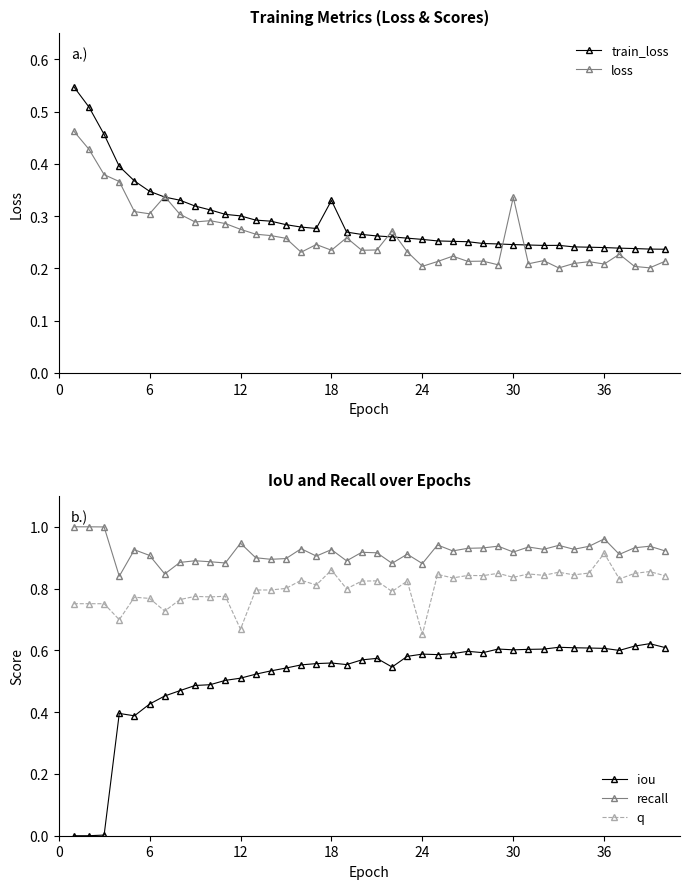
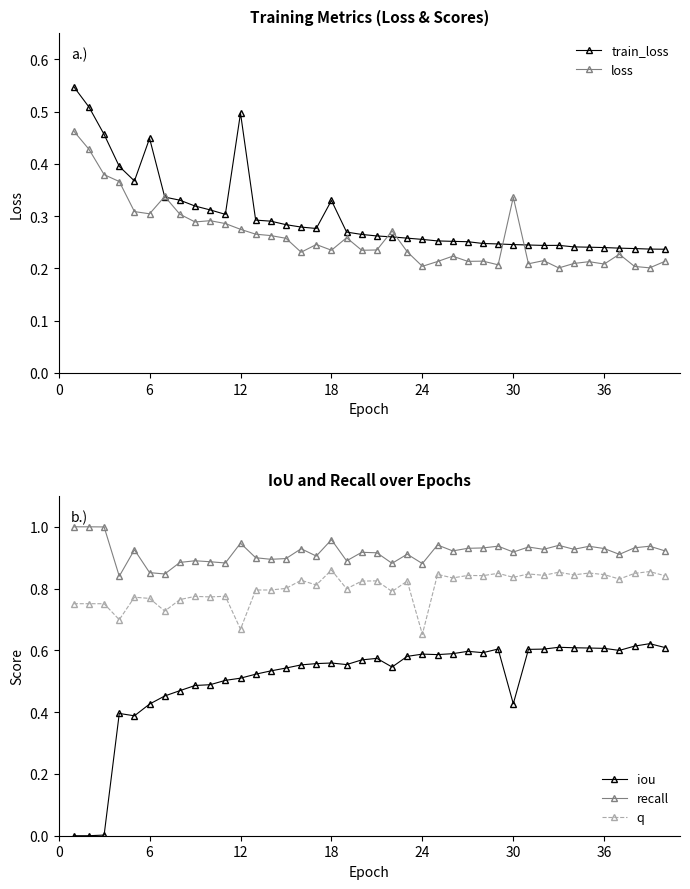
  {
    "Training Metrics (Loss & Scores)": {
      "train_loss": {
-       "6": 0.35,
-       "12": 0.30,
+       "6": 0.45,
+       "12": 0.50,
        "18": 0.33,
        "24": 0.26,
        "30": 0.25,
        "36": 0.24
      },
      "loss": {
        "6": 0.30,
        "12": 0.27,
        "18": 0.23,
        "24": 0.20,
        "30": 0.34,
        "36": 0.21
      }
    },
    "IoU and Recall over Epochs": {
      "iou": {
        "6": 0.43,
        "12": 0.51,
        "18": 0.56,
        "24": 0.59,
-       "30": 0.60,
+       "30": 0.43,
        "36": 0.61
      },
      "recall": {
-       "6": 0.91,
+       "6": 0.85,
        "12": 0.95,
-       "18": 0.93,
+       "18": 0.96,
        "24": 0.88,
        "30": 0.92,
-       "36": 0.96
+       "36": 0.93
      },
      "q": {
        "6": 0.77,
        "12": 0.67,
        "18": 0.86,
        "24": 0.65,
        "30": 0.84,
-       "36": 0.91
+       "36": 0.85
      }
    }
  }
